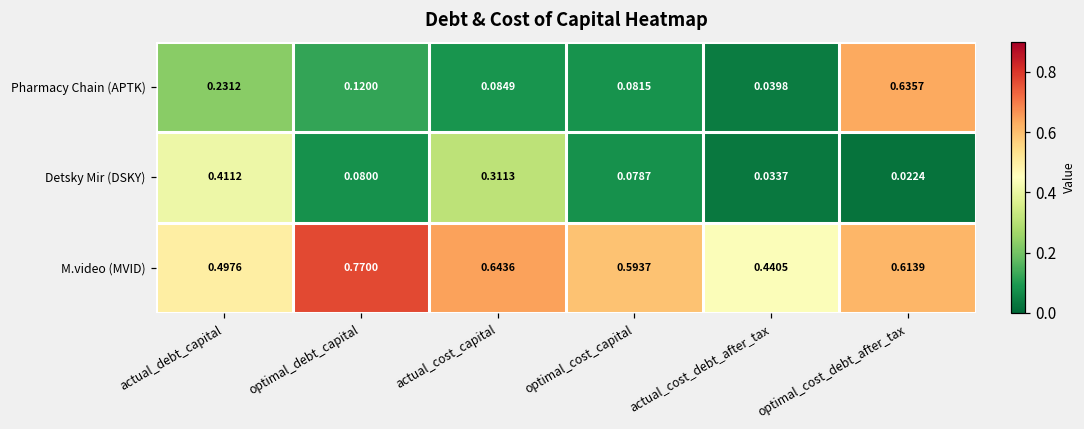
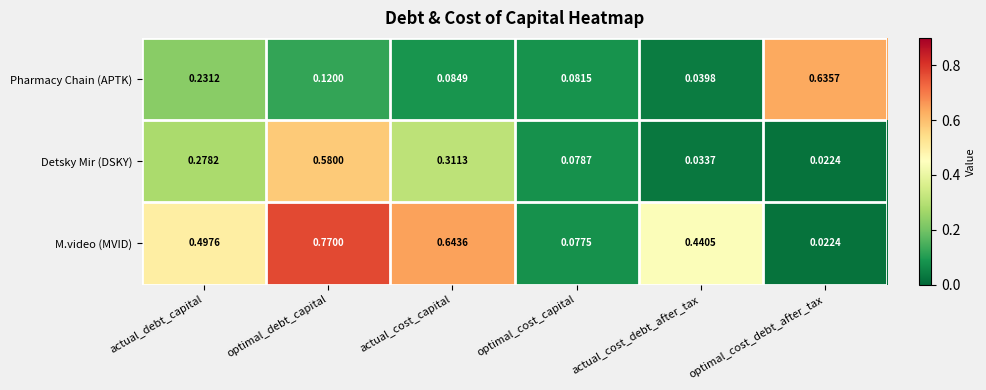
  {
    "Pharmacy Chain (APTK)": {
      "actual_debt_capital": 0.2312,
      "optimal_debt_capital": 0.1200,
      "actual_cost_capital": 0.0849,
      "optimal_cost_capital": 0.0815,
      "actual_cost_debt_after_tax": 0.0398,
      "optimal_cost_debt_after_tax": 0.6357
    },
    "Detsky Mir (DSKY)": {
-     "actual_debt_capital": 0.4112,
-     "optimal_debt_capital": 0.0800,
+     "actual_debt_capital": 0.2782,
+     "optimal_debt_capital": 0.5800,
      "actual_cost_capital": 0.3113,
      "optimal_cost_capital": 0.0787,
      "actual_cost_debt_after_tax": 0.0337,
      "optimal_cost_debt_after_tax": 0.0224
    },
    "M.video (MVID)": {
      "actual_debt_capital": 0.4976,
      "optimal_debt_capital": 0.7700,
      "actual_cost_capital": 0.6436,
-     "optimal_cost_capital": 0.5937,
+     "optimal_cost_capital": 0.0775,
      "actual_cost_debt_after_tax": 0.4405,
-     "optimal_cost_debt_after_tax": 0.6139
+     "optimal_cost_debt_after_tax": 0.0224
    }
  }
